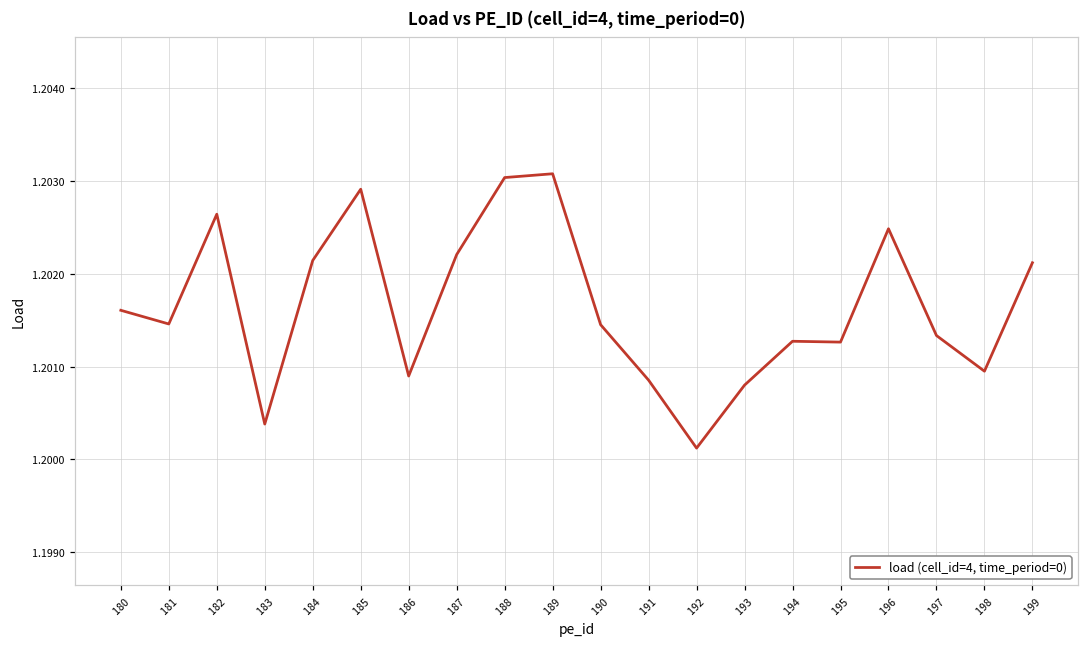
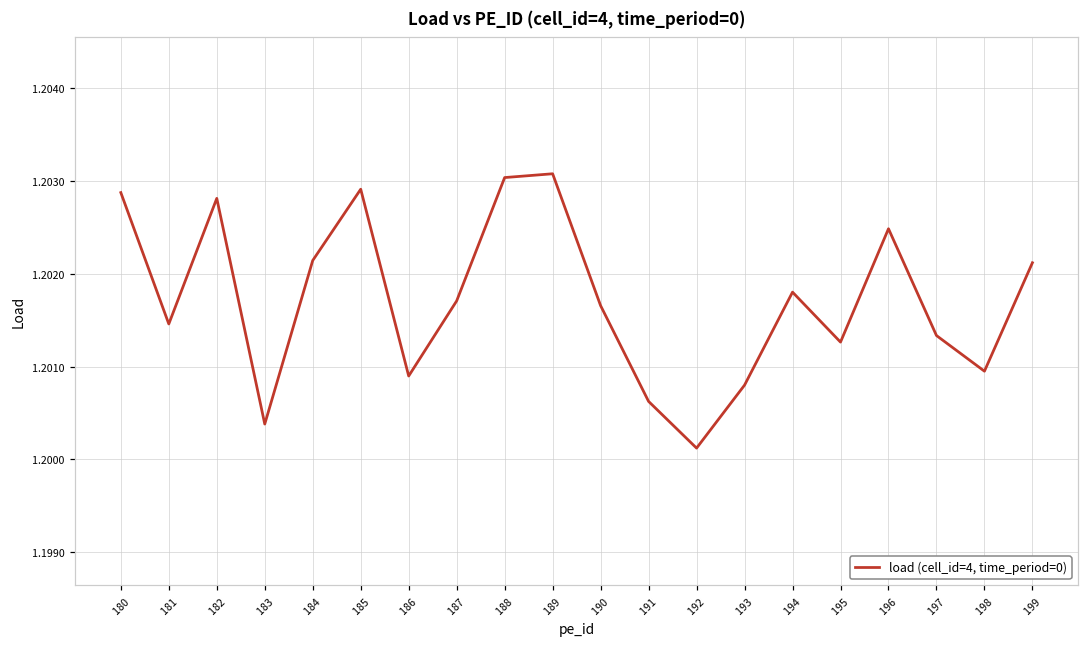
  {
-   "180": 1.2016,
+   "180": 1.2029,
    "181": 1.2015,
-   "182": 1.2026,
+   "182": 1.2028,
    "183": 1.2004,
    "184": 1.2021,
    "185": 1.2029,
    "186": 1.2009,
-   "187": 1.2022,
+   "187": 1.2017,
    "188": 1.2030,
    "189": 1.2031,
-   "190": 1.2015,
-   "191": 1.2009,
+   "190": 1.2017,
+   "191": 1.2006,
    "192": 1.2001,
    "193": 1.2008,
-   "194": 1.2013,
+   "194": 1.2018,
    "195": 1.2013,
    "196": 1.2025,
    "197": 1.2013,
    "198": 1.2010,
    "199": 1.2021
  }
